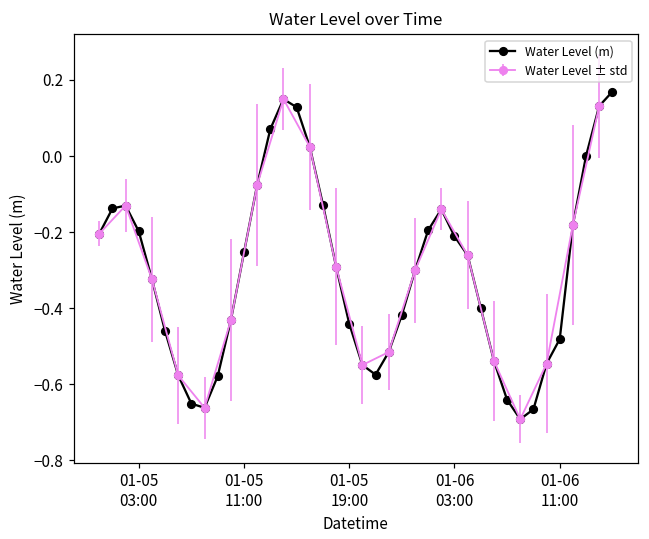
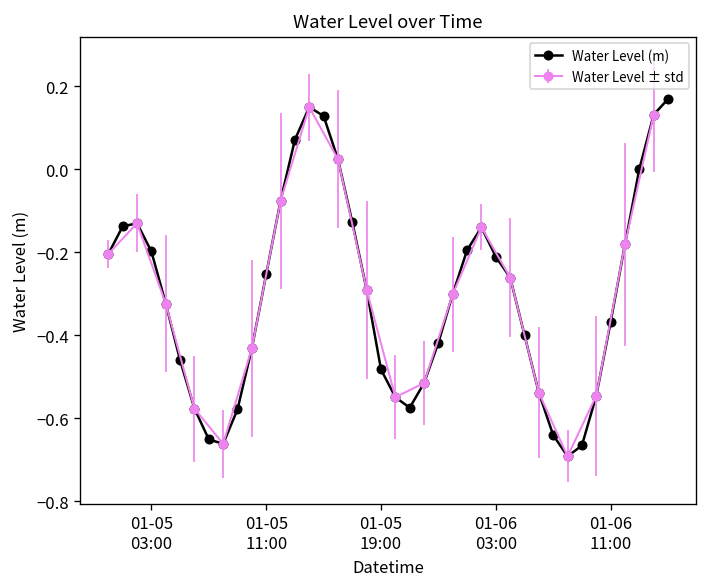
  {
    "Water Level (m)": {
      "01-05 03:00": -0.20,
      "01-05 11:00": -0.25,
-     "01-05 19:00": -0.44,
+     "01-05 19:00": -0.48,
      "01-06 03:00": -0.21,
-     "01-06 11:00": -0.48
+     "01-06 11:00": -0.37
    }
  }
